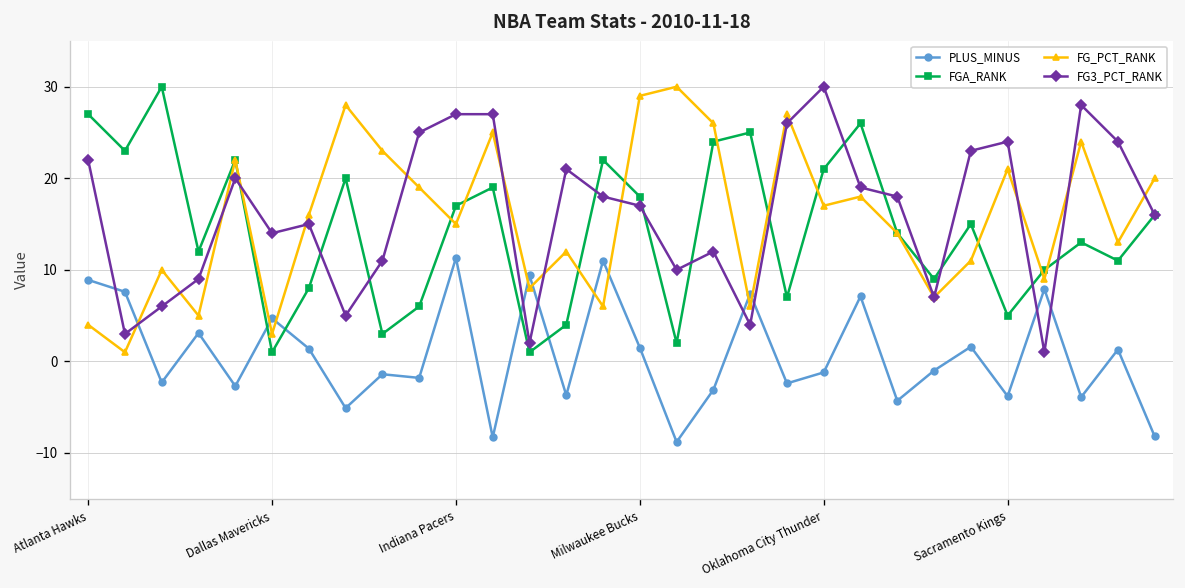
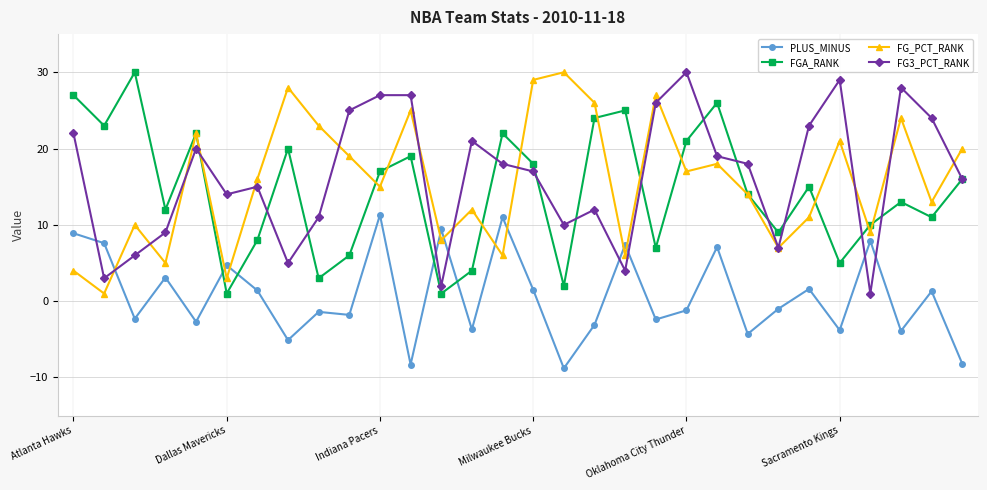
  {
    "PLUS_MINUS": {
      "Atlanta Hawks": 9,
      "Dallas Mavericks": 5,
      "Indiana Pacers": 11,
      "Milwaukee Bucks": 2,
      "Oklahoma City Thunder": -1,
      "Sacramento Kings": -4
    },
    "FGA_RANK": {
      "Atlanta Hawks": 27,
      "Dallas Mavericks": 1,
      "Indiana Pacers": 17,
      "Milwaukee Bucks": 18,
      "Oklahoma City Thunder": 21,
      "Sacramento Kings": 5
    },
    "FG_PCT_RANK": {
      "Atlanta Hawks": 4,
      "Dallas Mavericks": 3,
      "Indiana Pacers": 15,
      "Milwaukee Bucks": 29,
      "Oklahoma City Thunder": 17,
      "Sacramento Kings": 21
    },
    "FG3_PCT_RANK": {
      "Atlanta Hawks": 22,
      "Dallas Mavericks": 14,
      "Indiana Pacers": 27,
      "Milwaukee Bucks": 17,
      "Oklahoma City Thunder": 30,
-     "Sacramento Kings": 24
+     "Sacramento Kings": 29
    }
  }
